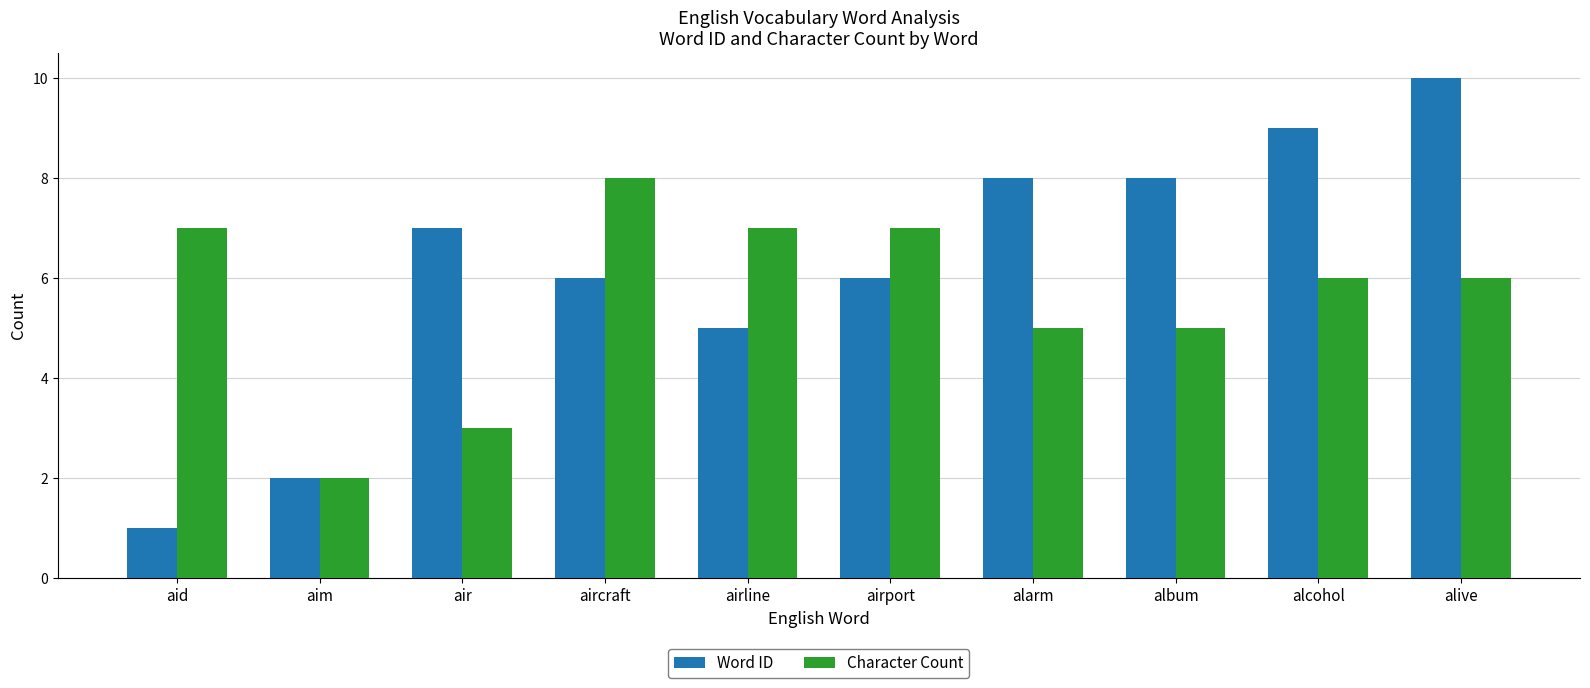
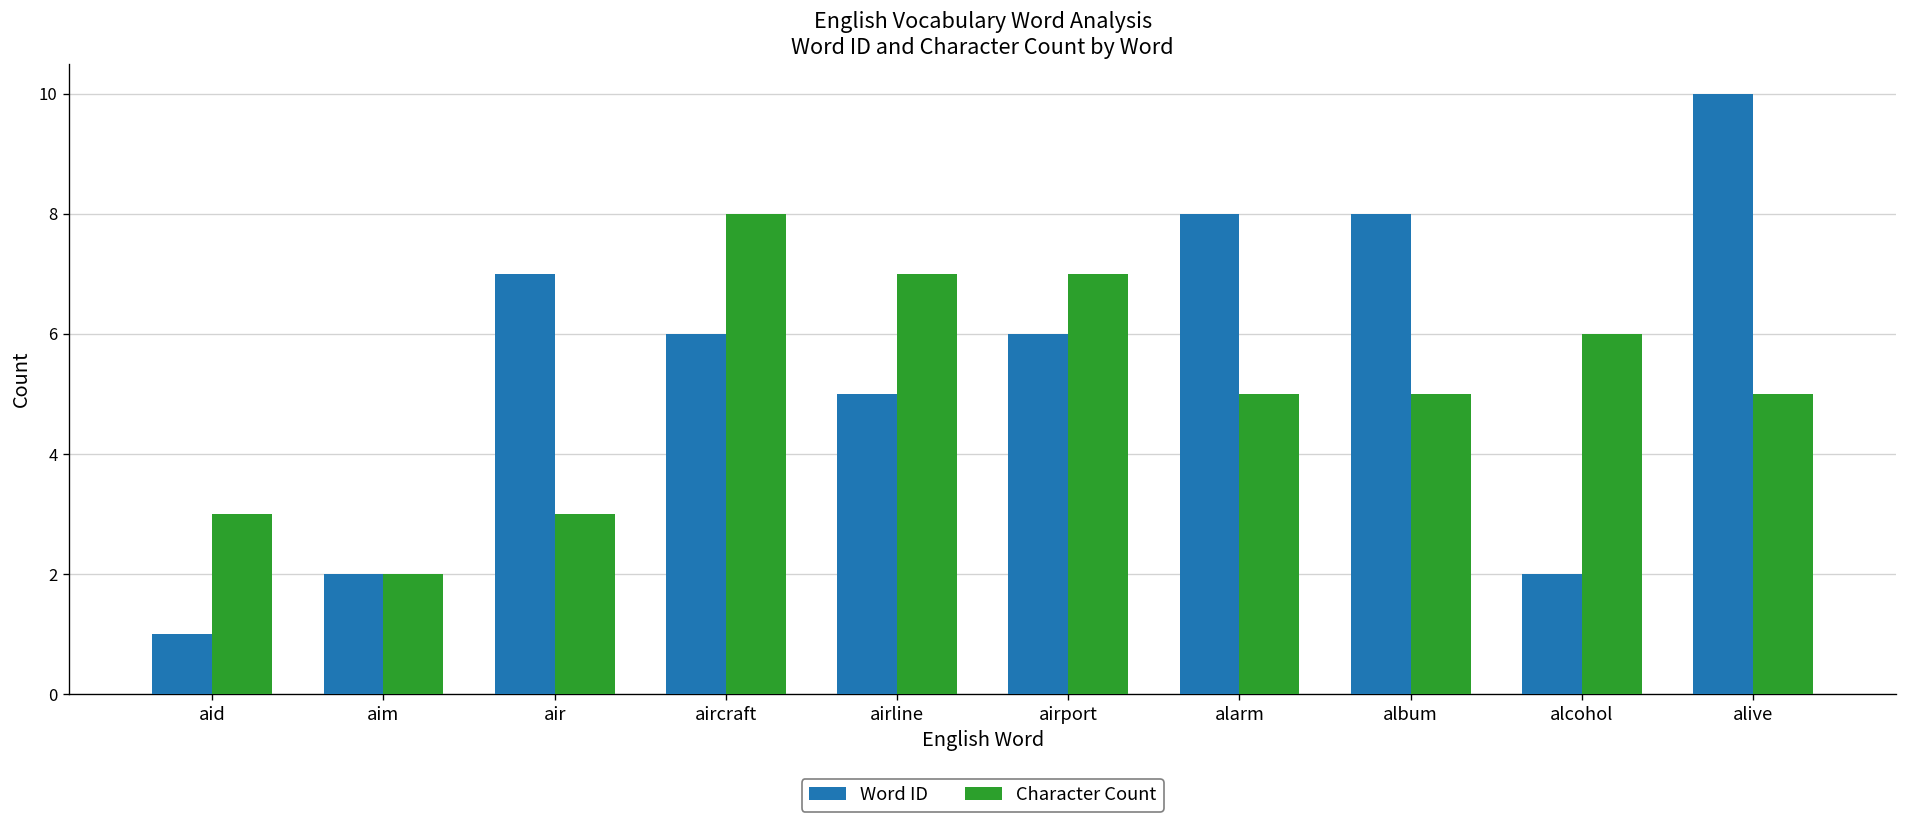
  {
    "Word ID": {
      "aid": 1,
      "aim": 2,
      "air": 7,
      "aircraft": 6,
      "airline": 5,
      "airport": 6,
      "alarm": 8,
      "album": 8,
-     "alcohol": 9,
+     "alcohol": 2,
      "alive": 10
    },
    "Character Count": {
-     "aid": 7,
+     "aid": 3,
      "aim": 2,
      "air": 3,
      "aircraft": 8,
      "airline": 7,
      "airport": 7,
      "alarm": 5,
      "album": 5,
      "alcohol": 6,
-     "alive": 6
+     "alive": 5
    }
  }
